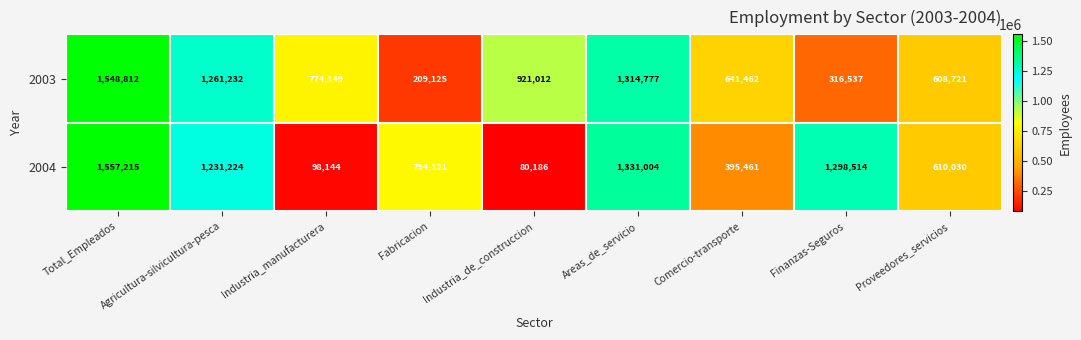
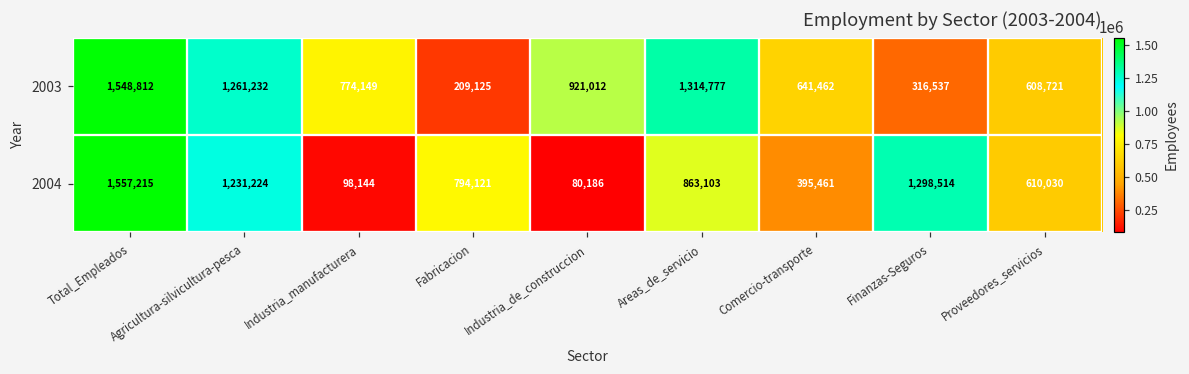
  {
    "2003": {
      "Total_Empleados": "1,548,812",
      "Agricultura-silvicultura-pesca": "1,261,232",
      "Industria_manufacturera": "774,149",
      "Fabricacion": "209,125",
      "Industria_de_construccion": "921,012",
      "Areas_de_servicio": "1,314,777",
      "Comercio-transporte": "641,462",
      "Finanzas-Seguros": "316,537",
      "Proveedores_servicios": "608,721"
    },
    "2004": {
      "Total_Empleados": "1,557,215",
      "Agricultura-silvicultura-pesca": "1,231,224",
      "Industria_manufacturera": "98,144",
      "Fabricacion": "794,121",
      "Industria_de_construccion": "80,186",
-     "Areas_de_servicio": "1,331,004",
+     "Areas_de_servicio": "863,103",
      "Comercio-transporte": "395,461",
      "Finanzas-Seguros": "1,298,514",
      "Proveedores_servicios": "610,030"
    }
  }
